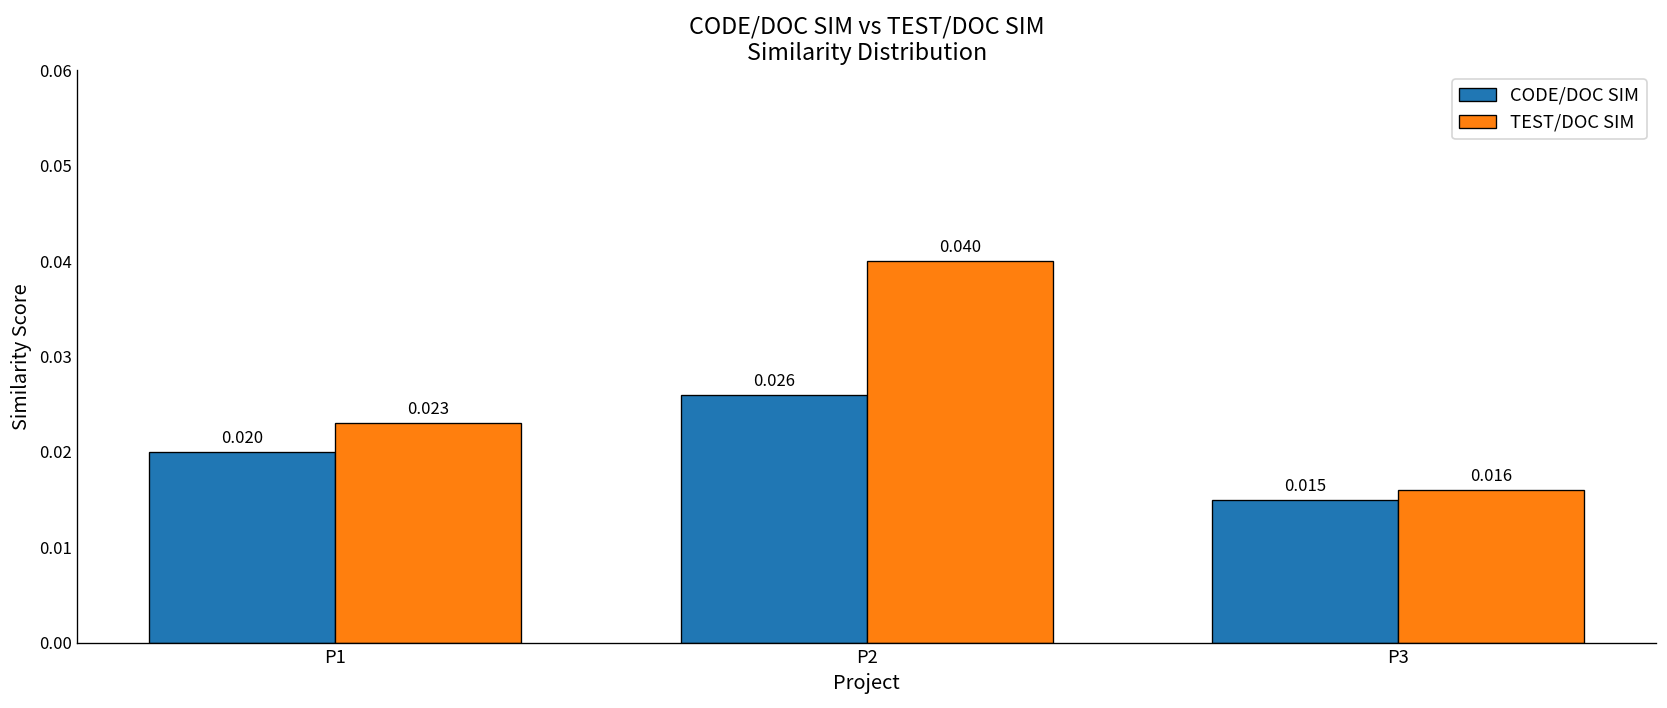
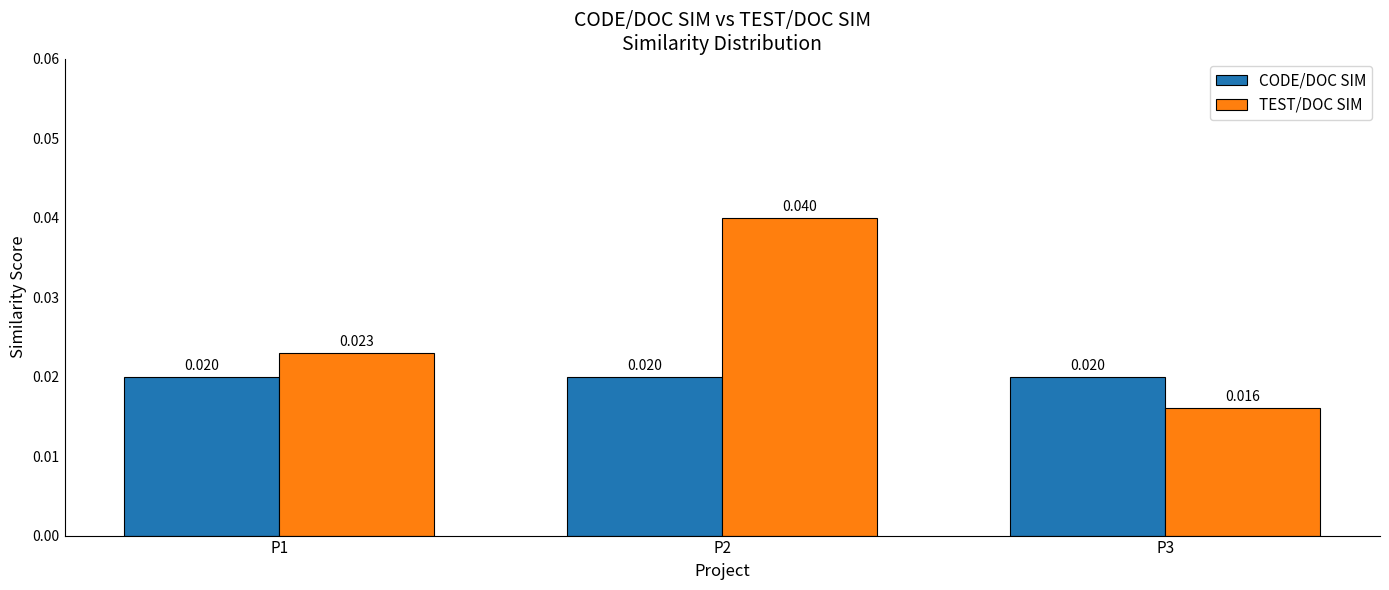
  {
    "CODE/DOC SIM": {
      "P1": 0.020,
-     "P2": 0.026,
-     "P3": 0.015
+     "P2": 0.020,
+     "P3": 0.020
    },
    "TEST/DOC SIM": {
      "P1": 0.023,
      "P2": 0.040,
      "P3": 0.016
    }
  }
